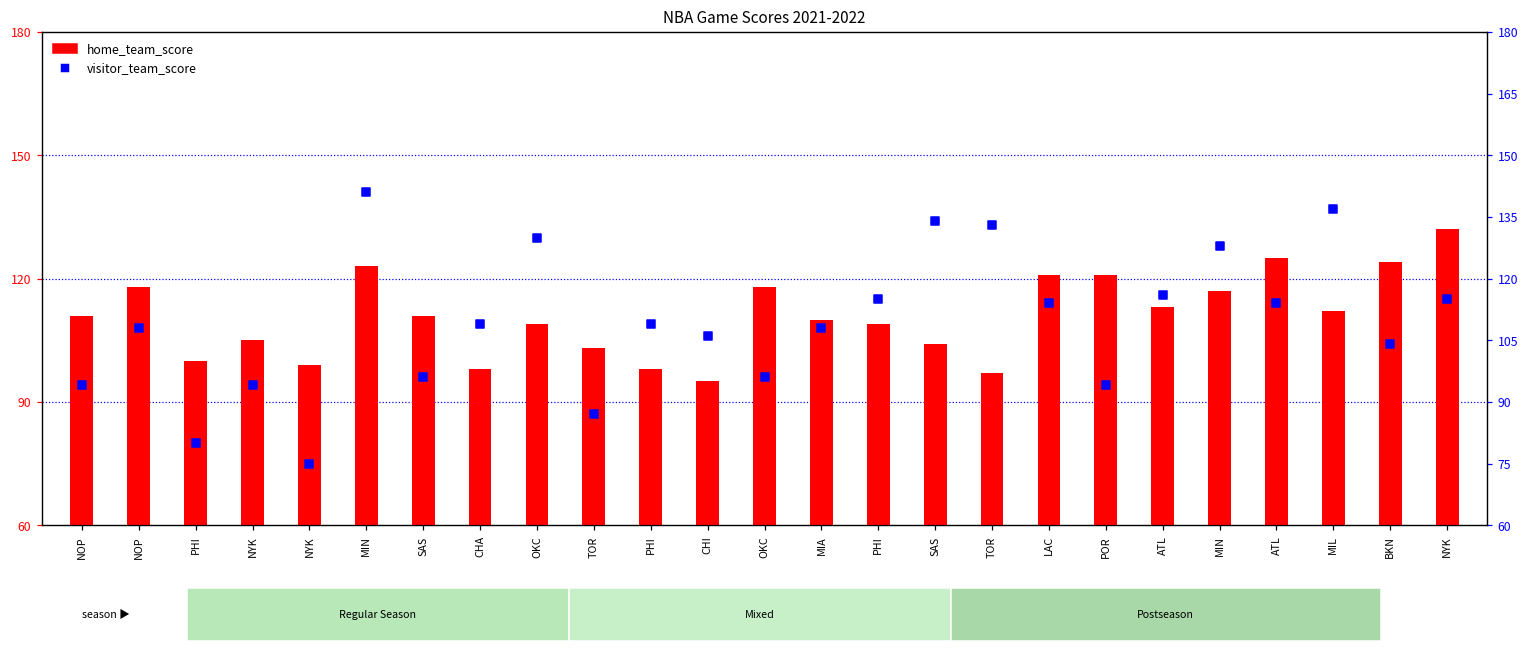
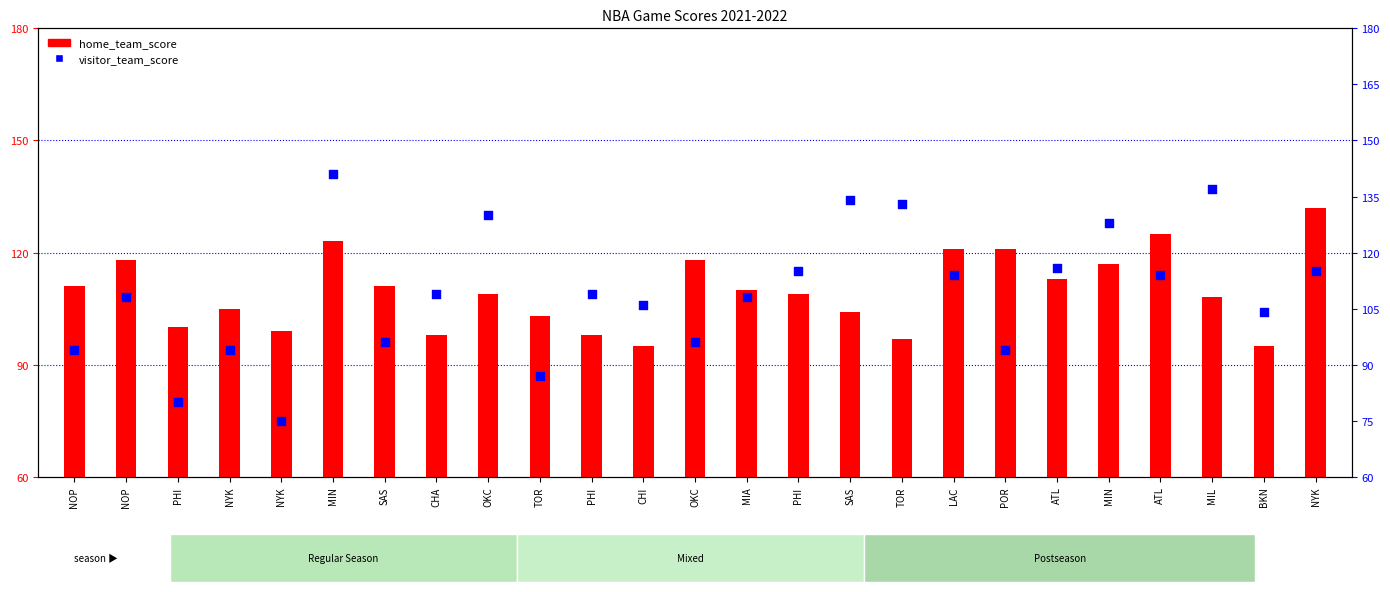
  {
    "home_team_score": {
      "CHA": 98,
      "CHI": 95,
      "MIA": 110,
      "LAC": 121,
      "POR": 121,
-     "MIL": 112,
-     "BKN": 124
+     "MIL": 108,
+     "BKN": 95
    }
  }
